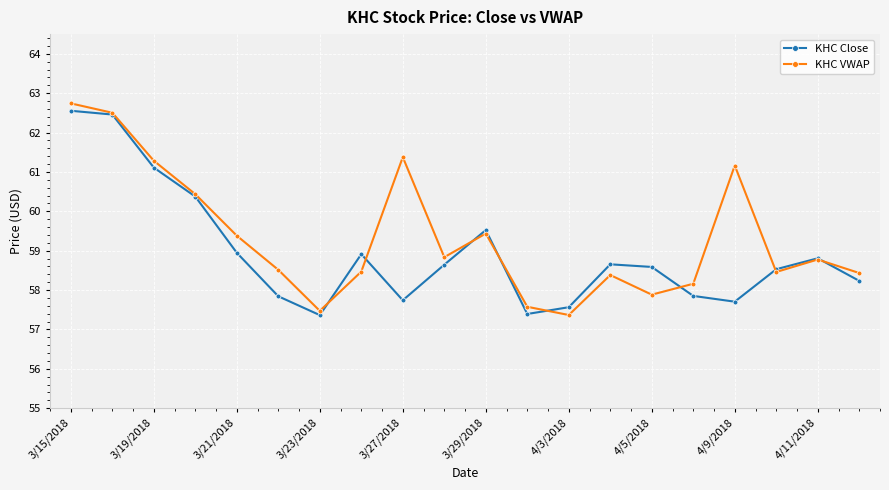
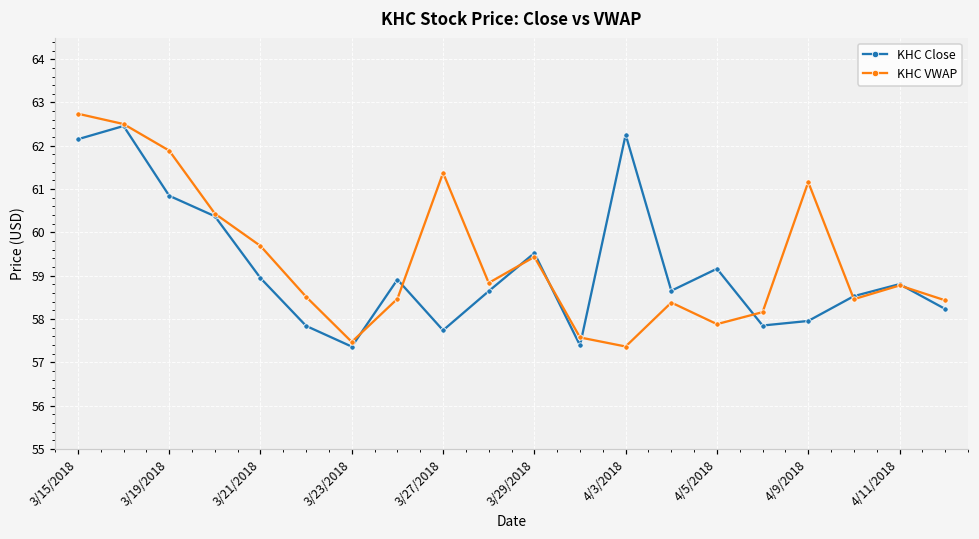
  {
    "KHC Close": {
-     "3/15/2018": 62.6,
-     "3/19/2018": 61.1,
+     "3/15/2018": 62.2,
+     "3/19/2018": 60.8,
      "3/21/2018": 58.9,
      "3/23/2018": 57.4,
      "3/27/2018": 57.7,
      "3/29/2018": 59.5,
-     "4/3/2018": 57.6,
-     "4/5/2018": 58.6,
-     "4/9/2018": 57.7
+     "4/3/2018": 62.3,
+     "4/5/2018": 59.2,
+     "4/9/2018": 58.0
    },
    "KHC VWAP": {
      "3/15/2018": 62.7,
-     "3/19/2018": 61.3,
-     "3/21/2018": 59.4,
+     "3/19/2018": 61.9,
+     "3/21/2018": 59.7,
      "3/23/2018": 57.5,
      "3/27/2018": 61.4,
      "3/29/2018": 59.4,
      "4/3/2018": 57.4,
      "4/5/2018": 57.9,
      "4/9/2018": 61.2
    }
  }
